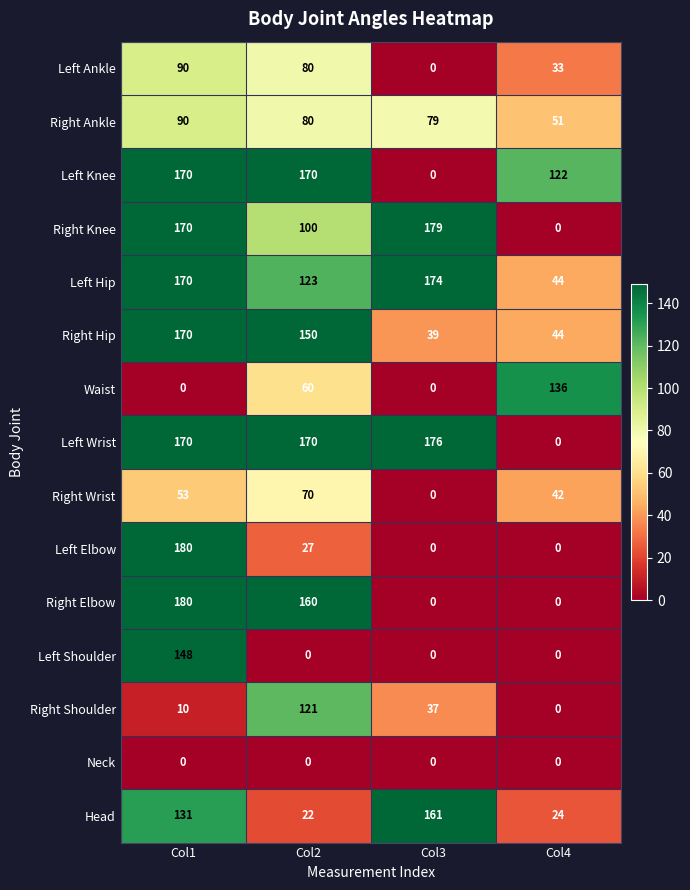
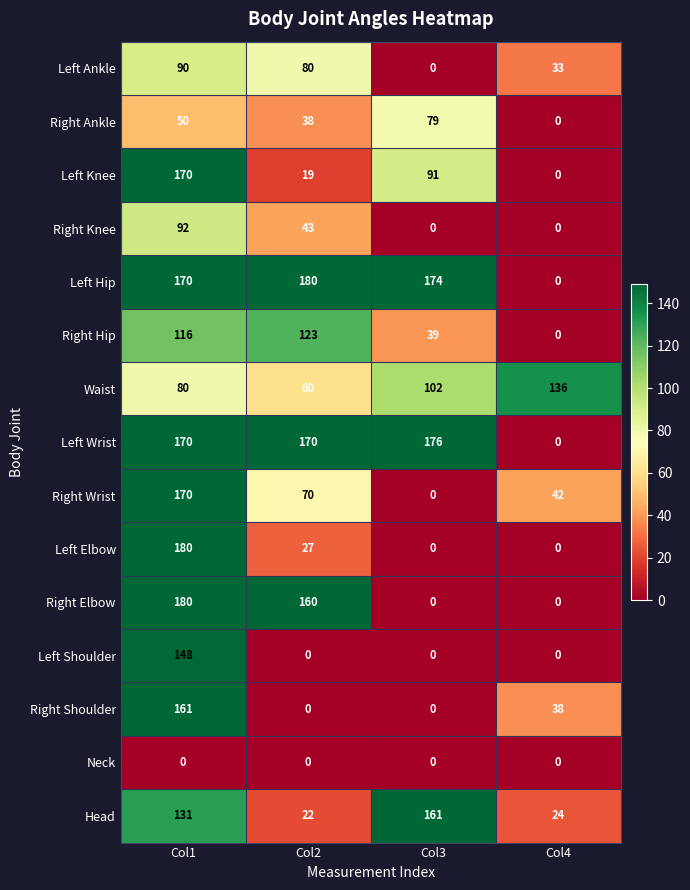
  {
    "Left Ankle": {
      "Col1": 90,
      "Col2": 80,
      "Col3": 0,
      "Col4": 33
    },
    "Right Ankle": {
-     "Col1": 90,
-     "Col2": 80,
+     "Col1": 50,
+     "Col2": 38,
      "Col3": 79,
-     "Col4": 51
+     "Col4": 0
    },
    "Left Knee": {
      "Col1": 170,
-     "Col2": 170,
-     "Col3": 0,
-     "Col4": 122
+     "Col2": 19,
+     "Col3": 91,
+     "Col4": 0
    },
    "Right Knee": {
-     "Col1": 170,
-     "Col2": 100,
-     "Col3": 179,
+     "Col1": 92,
+     "Col2": 43,
+     "Col3": 0,
      "Col4": 0
    },
    "Left Hip": {
      "Col1": 170,
-     "Col2": 123,
+     "Col2": 180,
      "Col3": 174,
-     "Col4": 44
+     "Col4": 0
    },
    "Right Hip": {
-     "Col1": 170,
-     "Col2": 150,
+     "Col1": 116,
+     "Col2": 123,
      "Col3": 39,
-     "Col4": 44
+     "Col4": 0
    },
    "Waist": {
-     "Col1": 0,
+     "Col1": 80,
      "Col2": 60,
-     "Col3": 0,
+     "Col3": 102,
      "Col4": 136
    },
    "Left Wrist": {
      "Col1": 170,
      "Col2": 170,
      "Col3": 176,
      "Col4": 0
    },
    "Right Wrist": {
-     "Col1": 53,
+     "Col1": 170,
      "Col2": 70,
      "Col3": 0,
      "Col4": 42
    },
    "Left Elbow": {
      "Col1": 180,
      "Col2": 27,
      "Col3": 0,
      "Col4": 0
    },
    "Right Elbow": {
      "Col1": 180,
      "Col2": 160,
      "Col3": 0,
      "Col4": 0
    },
    "Left Shoulder": {
      "Col1": 148,
      "Col2": 0,
      "Col3": 0,
      "Col4": 0
    },
    "Right Shoulder": {
-     "Col1": 10,
-     "Col2": 121,
-     "Col3": 37,
-     "Col4": 0
+     "Col1": 161,
+     "Col2": 0,
+     "Col3": 0,
+     "Col4": 38
    },
    "Neck": {
      "Col1": 0,
      "Col2": 0,
      "Col3": 0,
      "Col4": 0
    },
    "Head": {
      "Col1": 131,
      "Col2": 22,
      "Col3": 161,
      "Col4": 24
    }
  }
